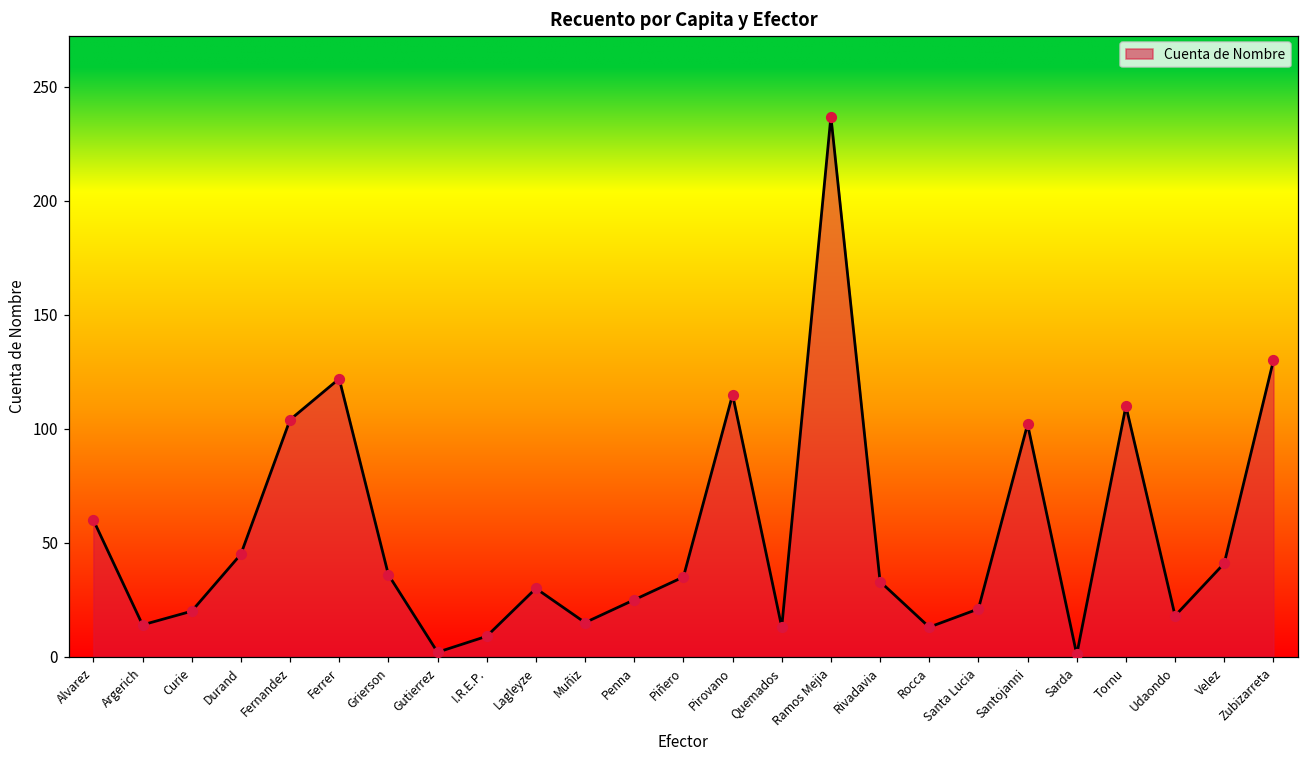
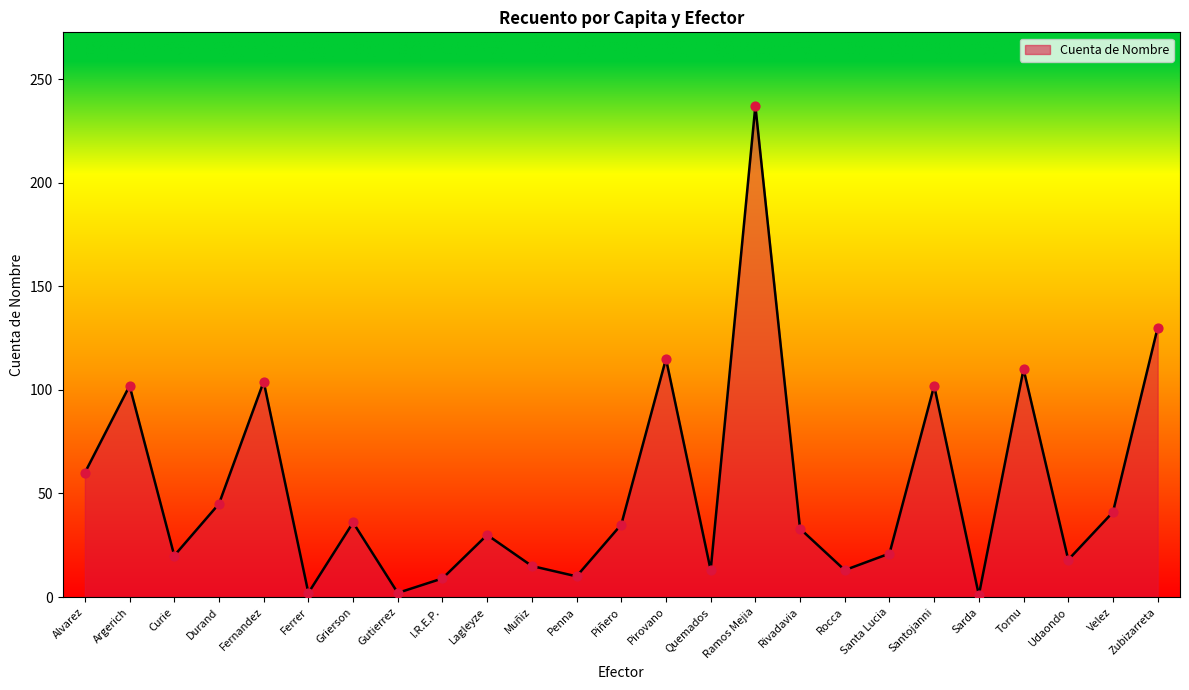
  {
    "Alvarez": 60,
-   "Argerich": 14,
+   "Argerich": 102,
    "Curie": 20,
    "Durand": 45,
    "Fernandez": 104,
-   "Ferrer": 122,
+   "Ferrer": 2,
    "Grierson": 36,
    "Gutierrez": 2,
    "I.R.E.P.": 9,
    "Lagleyze": 30,
    "Muñiz": 15,
-   "Penna": 25,
+   "Penna": 10,
    "Piñero": 35,
    "Pirovano": 115,
    "Quemados": 13,
    "Ramos Mejia": 237,
    "Rivadavia": 33,
    "Rocca": 13,
    "Santa Lucia": 21,
    "Santojanni": 102,
    "Sarda": 1,
    "Tornu": 110,
    "Udaondo": 18,
    "Velez": 41,
    "Zubizarreta": 130
  }
